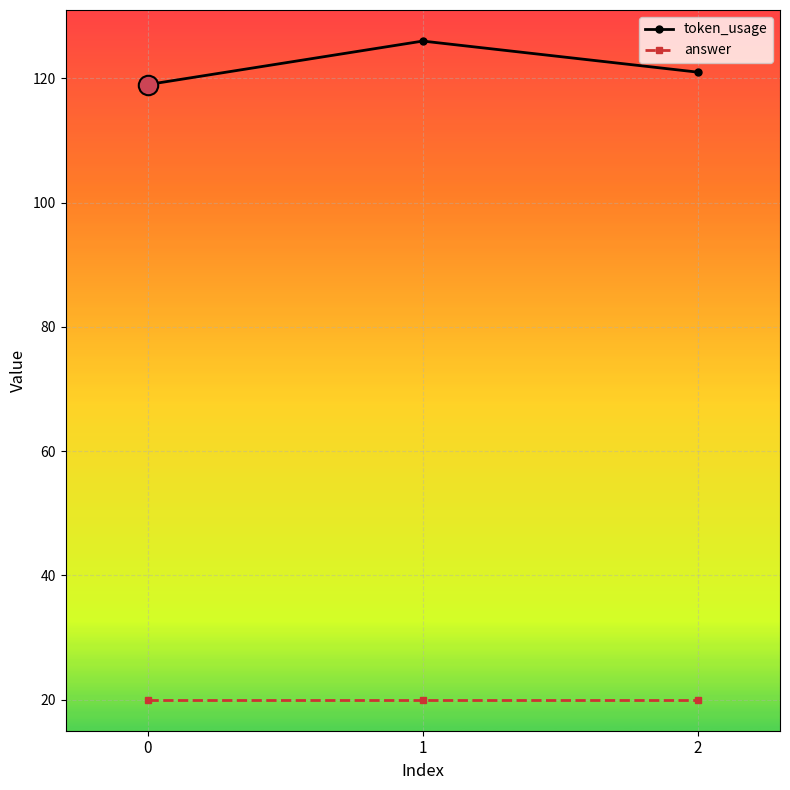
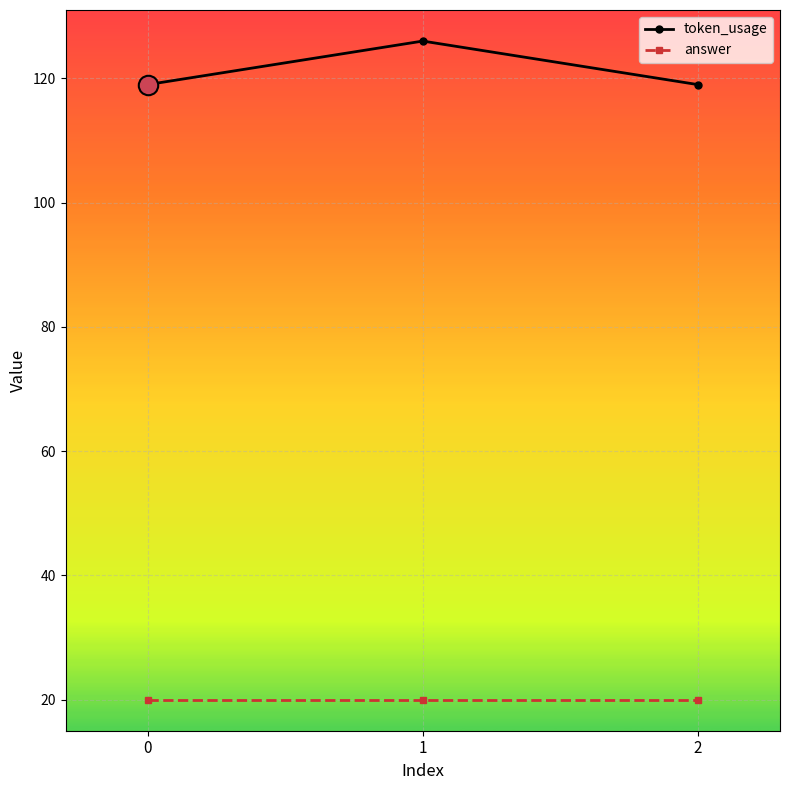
  {
    "token_usage": {
      "1": 126,
-     "2": 121
+     "2": 119
    }
  }
